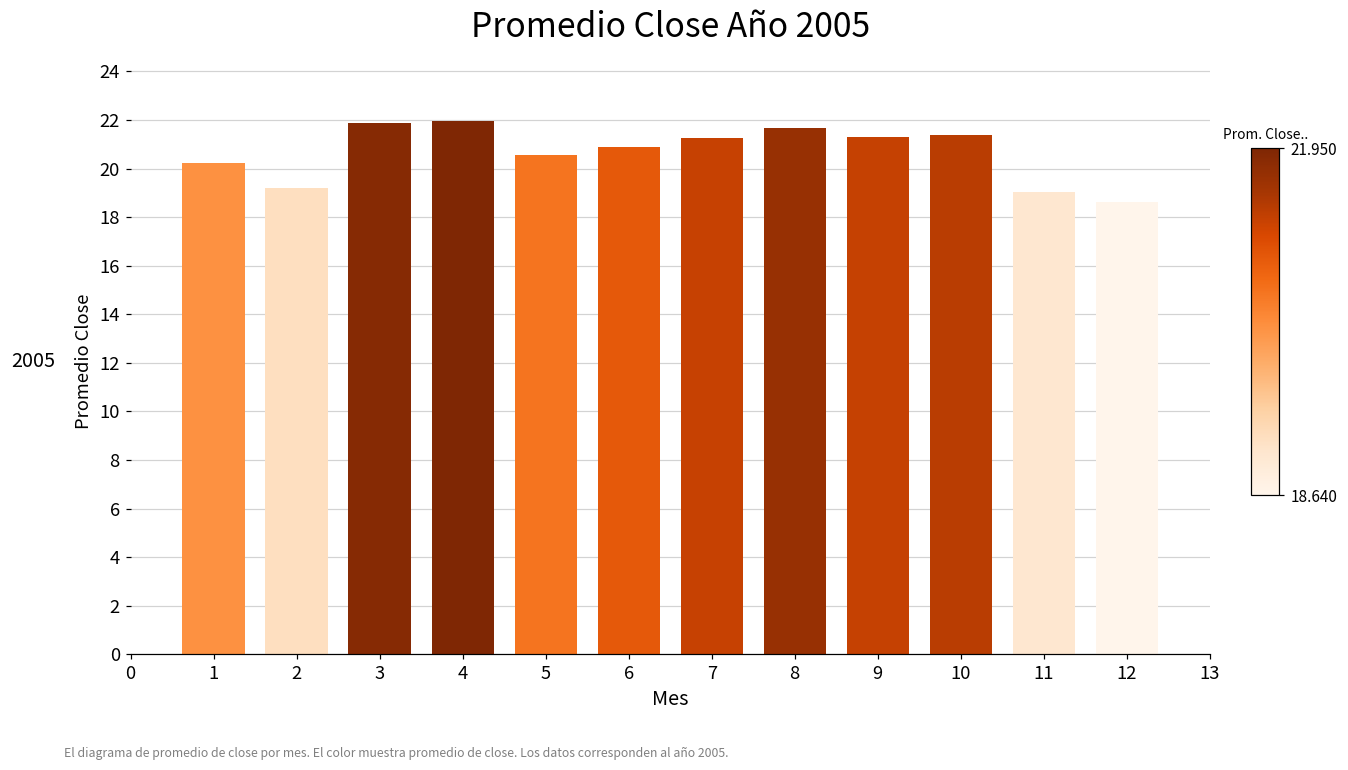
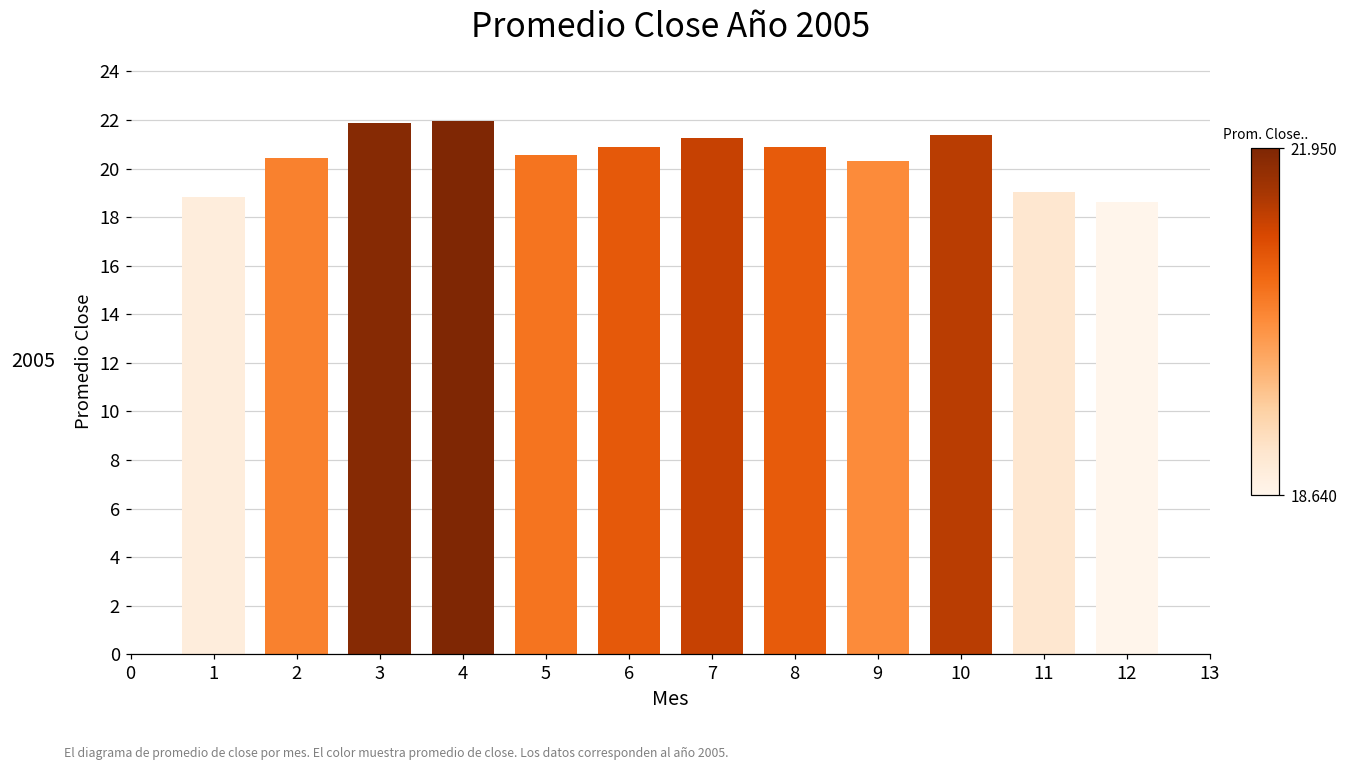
  {
-   "1": 20.3,
-   "2": 19.2,
+   "1": 18.9,
+   "2": 20.4,
    "3": 21.9,
    "4": 22.0,
    "5": 20.6,
    "6": 20.9,
    "7": 21.3,
-   "8": 21.7,
-   "9": 21.3,
+   "8": 20.9,
+   "9": 20.3,
    "10": 21.4,
    "11": 19.0,
    "12": 18.6
  }
